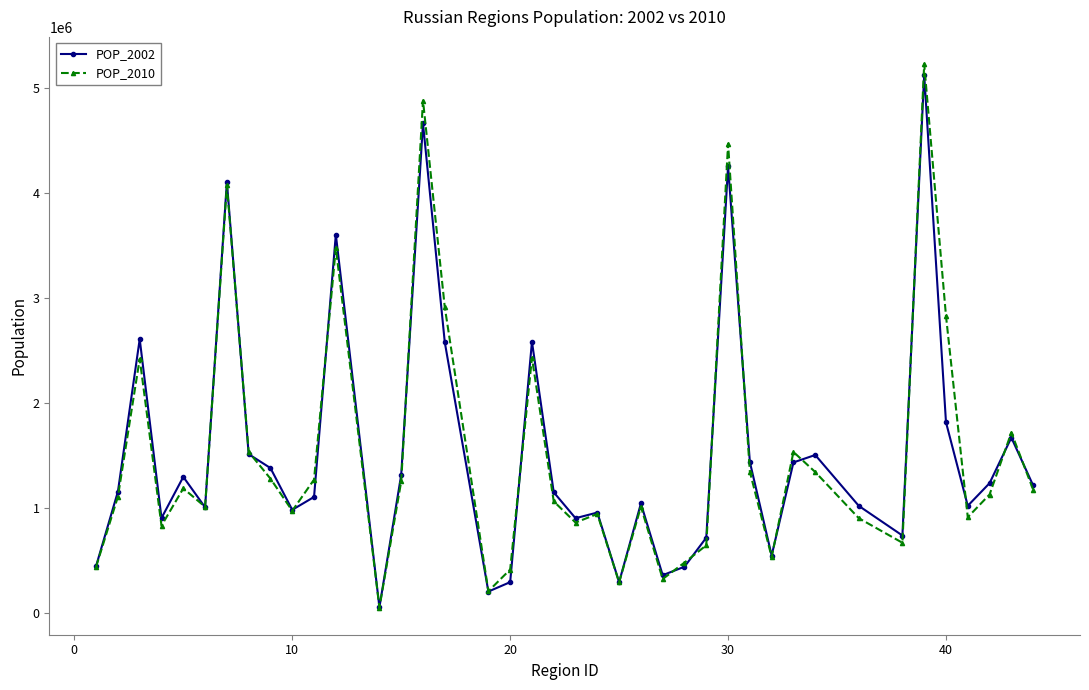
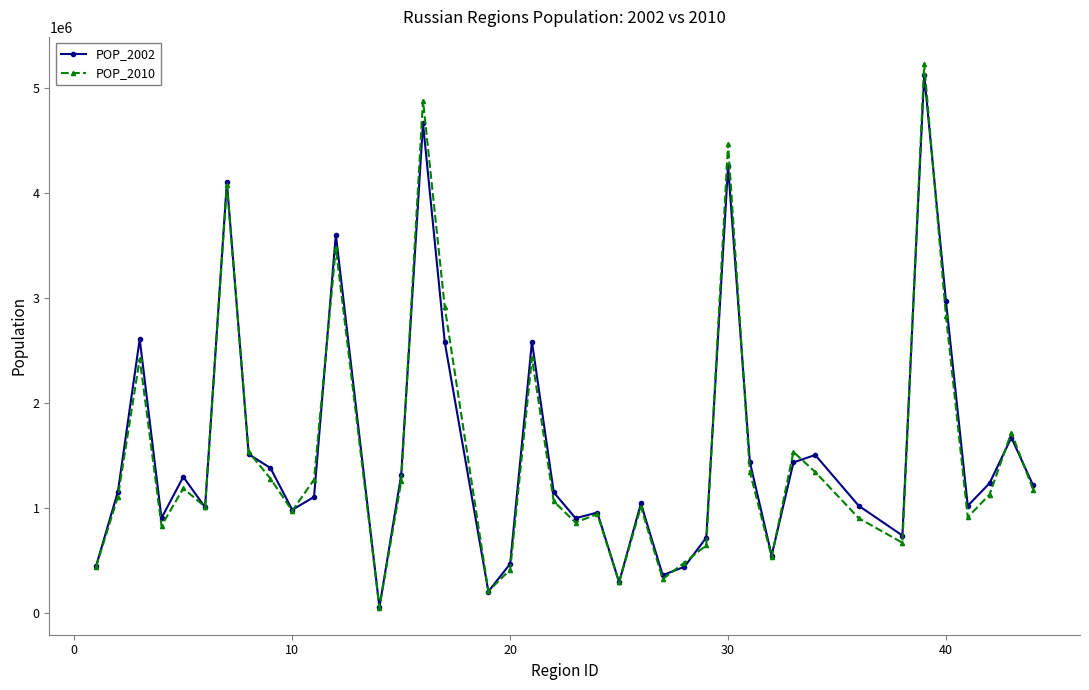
  {
    "POP_2002": {
-     "20": 290000,
+     "20": 470000,
      "30": 4260000,
-     "40": 1810000
+     "40": 2970000
    },
    "POP_2010": {
      "20": 410000,
      "30": 4470000,
      "40": 2830000
    }
  }
